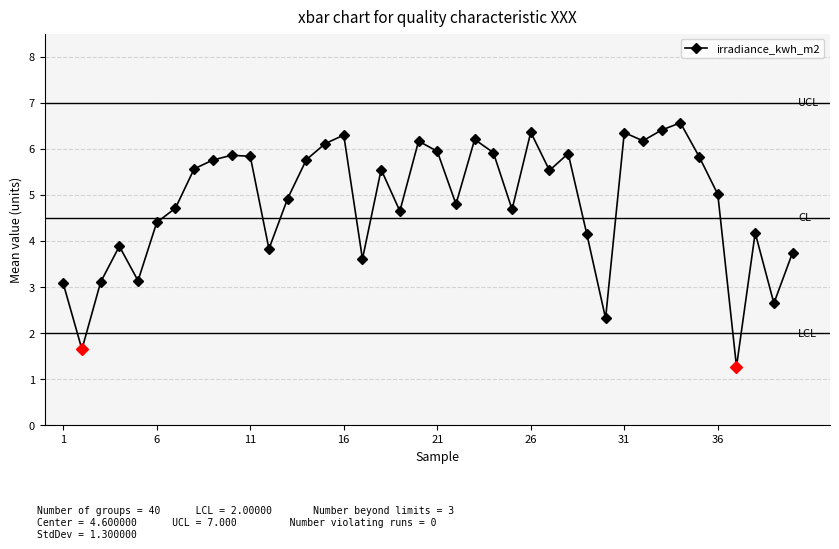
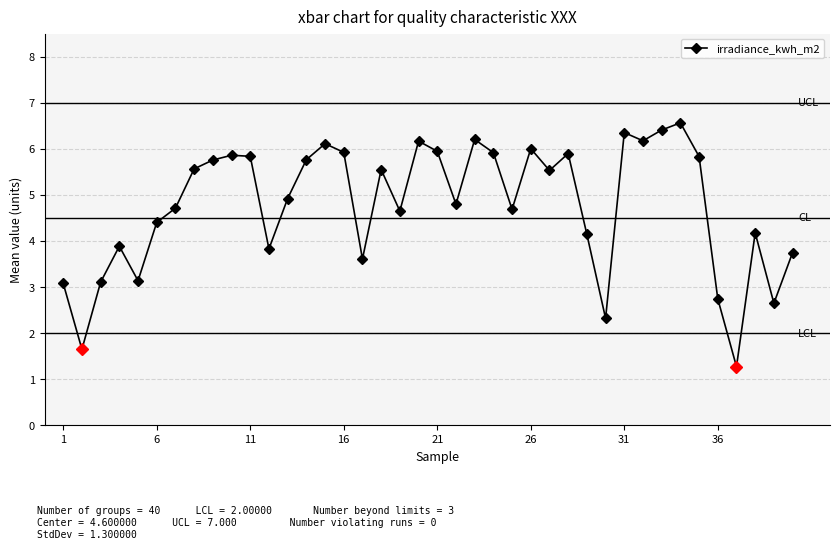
  {
    "irradiance_kwh_m2": {
      "1": 3.1,
      "6": 4.4,
      "11": 5.8,
-     "16": 6.3,
+     "16": 5.9,
      "21": 5.9,
-     "26": 6.4,
+     "26": 6.0,
      "31": 6.4,
-     "36": 5.0
+     "36": 2.7
    }
  }
